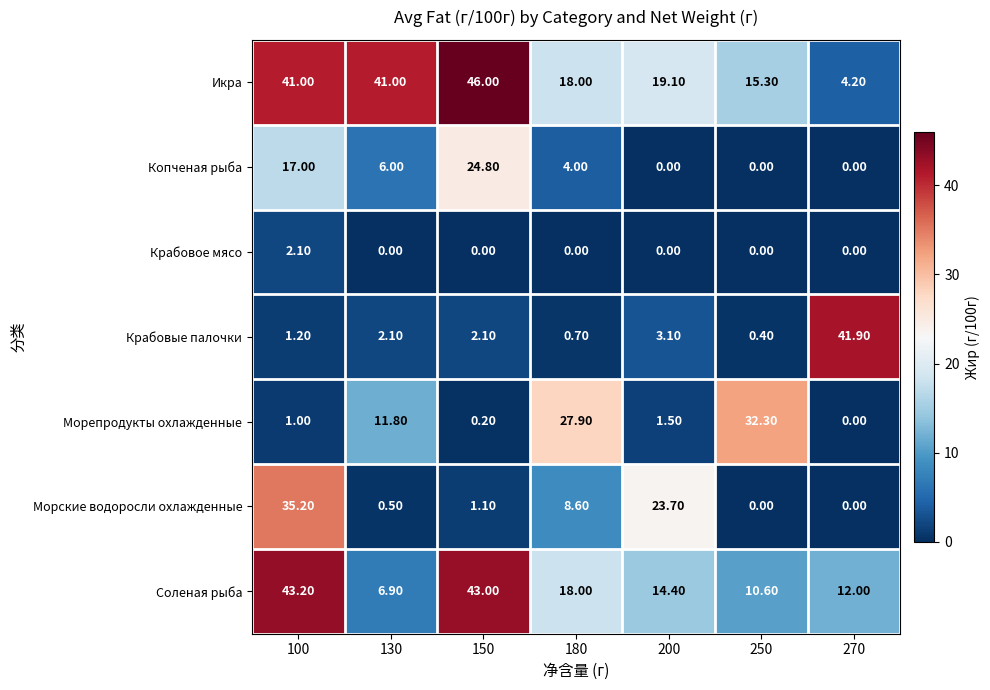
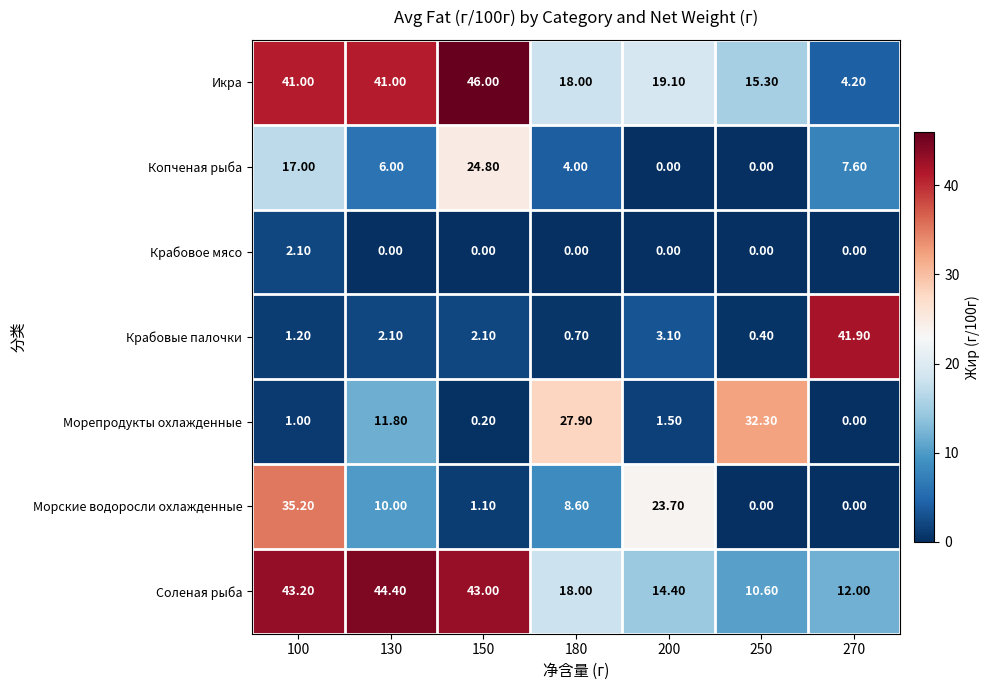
  {
    "Икра": {
      "100": 41.00,
      "130": 41.00,
      "150": 46.00,
      "180": 18.00,
      "200": 19.10,
      "250": 15.30,
      "270": 4.20
    },
    "Копченая рыба": {
      "100": 17.00,
      "130": 6.00,
      "150": 24.80,
      "180": 4.00,
      "200": 0.00,
      "250": 0.00,
-     "270": 0.00
+     "270": 7.60
    },
    "Крабовое мясо": {
      "100": 2.10,
      "130": 0.00,
      "150": 0.00,
      "180": 0.00,
      "200": 0.00,
      "250": 0.00,
      "270": 0.00
    },
    "Крабовые палочки": {
      "100": 1.20,
      "130": 2.10,
      "150": 2.10,
      "180": 0.70,
      "200": 3.10,
      "250": 0.40,
      "270": 41.90
    },
    "Морепродукты охлажденные": {
      "100": 1.00,
      "130": 11.80,
      "150": 0.20,
      "180": 27.90,
      "200": 1.50,
      "250": 32.30,
      "270": 0.00
    },
    "Морские водоросли охлажденные": {
      "100": 35.20,
-     "130": 0.50,
+     "130": 10.00,
      "150": 1.10,
      "180": 8.60,
      "200": 23.70,
      "250": 0.00,
      "270": 0.00
    },
    "Соленая рыба": {
      "100": 43.20,
-     "130": 6.90,
+     "130": 44.40,
      "150": 43.00,
      "180": 18.00,
      "200": 14.40,
      "250": 10.60,
      "270": 12.00
    }
  }
